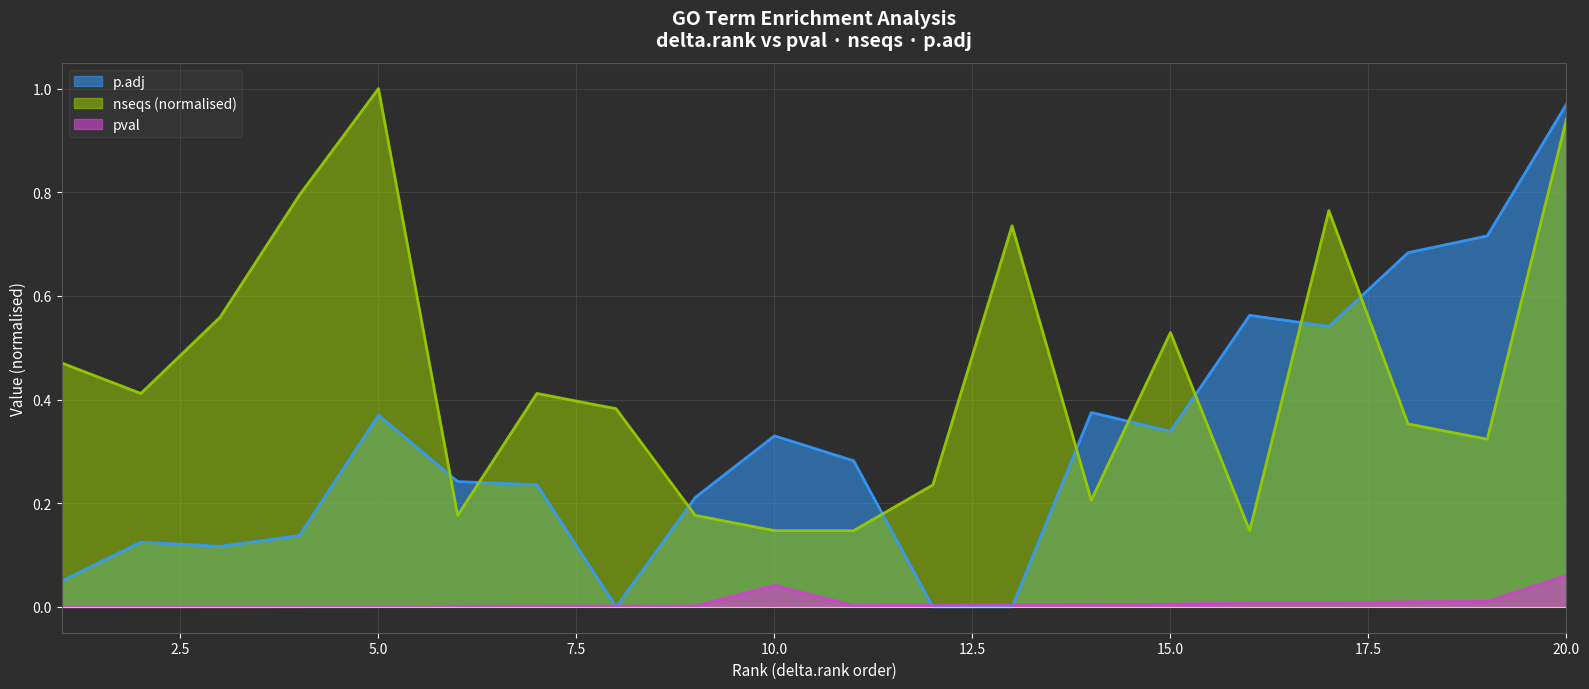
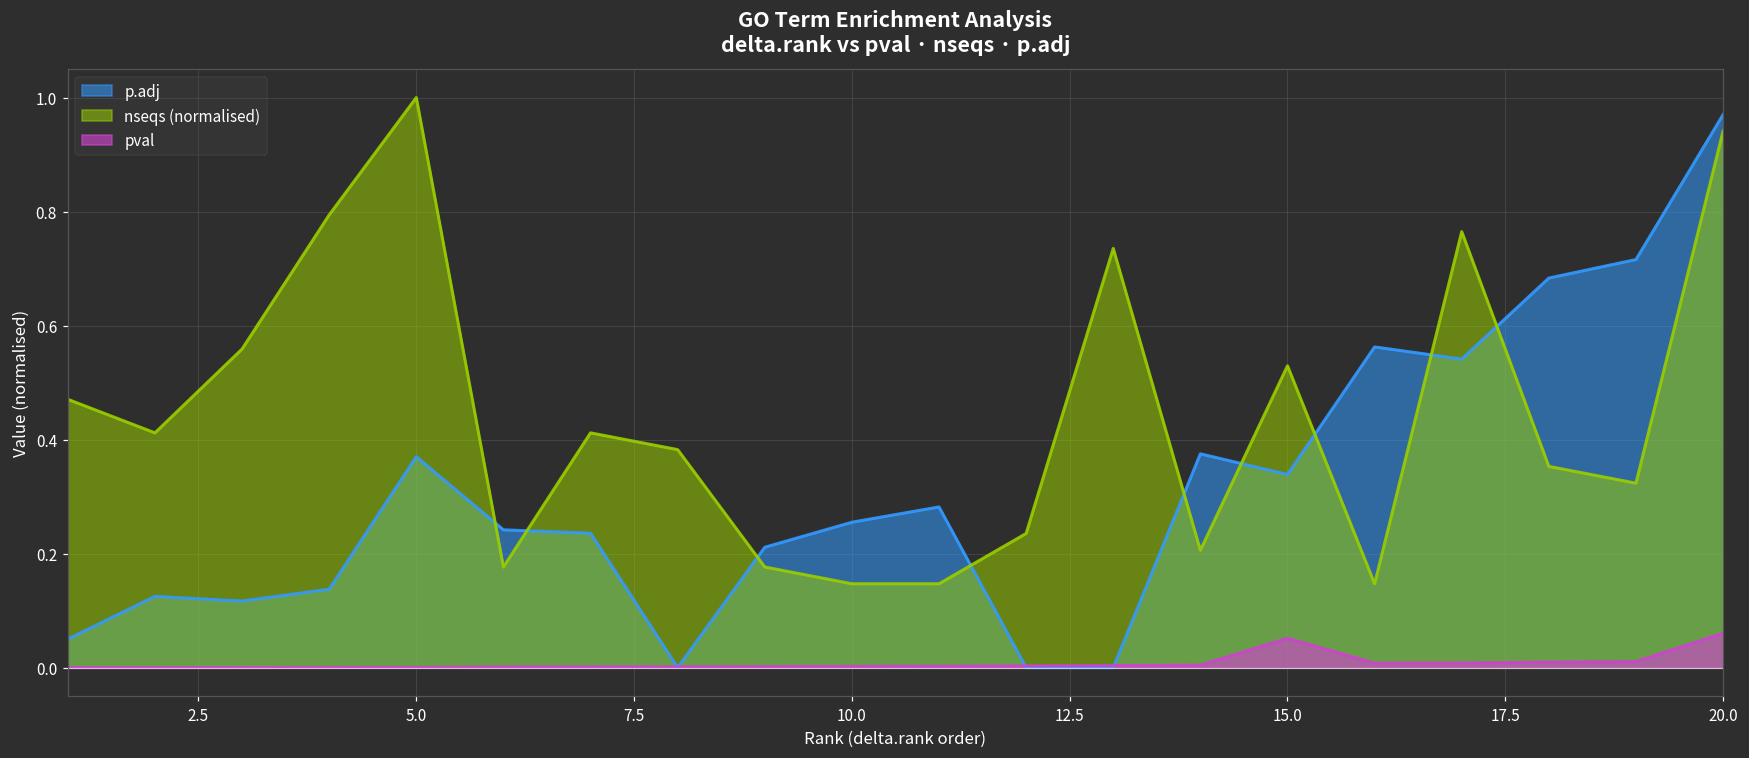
  {
    "p.adj": {
      "5.0": 0.37,
-     "10.0": 0.33,
+     "10.0": 0.26,
      "15.0": 0.34,
      "20.0": 0.97
    },
    "nseqs (normalised)": {
      "5.0": 1.00,
      "10.0": 0.15,
      "15.0": 0.53,
      "20.0": 0.94
    },
    "pval": {
      "5.0": 0.00,
-     "10.0": 0.04,
-     "15.0": 0.01,
+     "10.0": 0.00,
+     "15.0": 0.05,
      "20.0": 0.06
    }
  }
